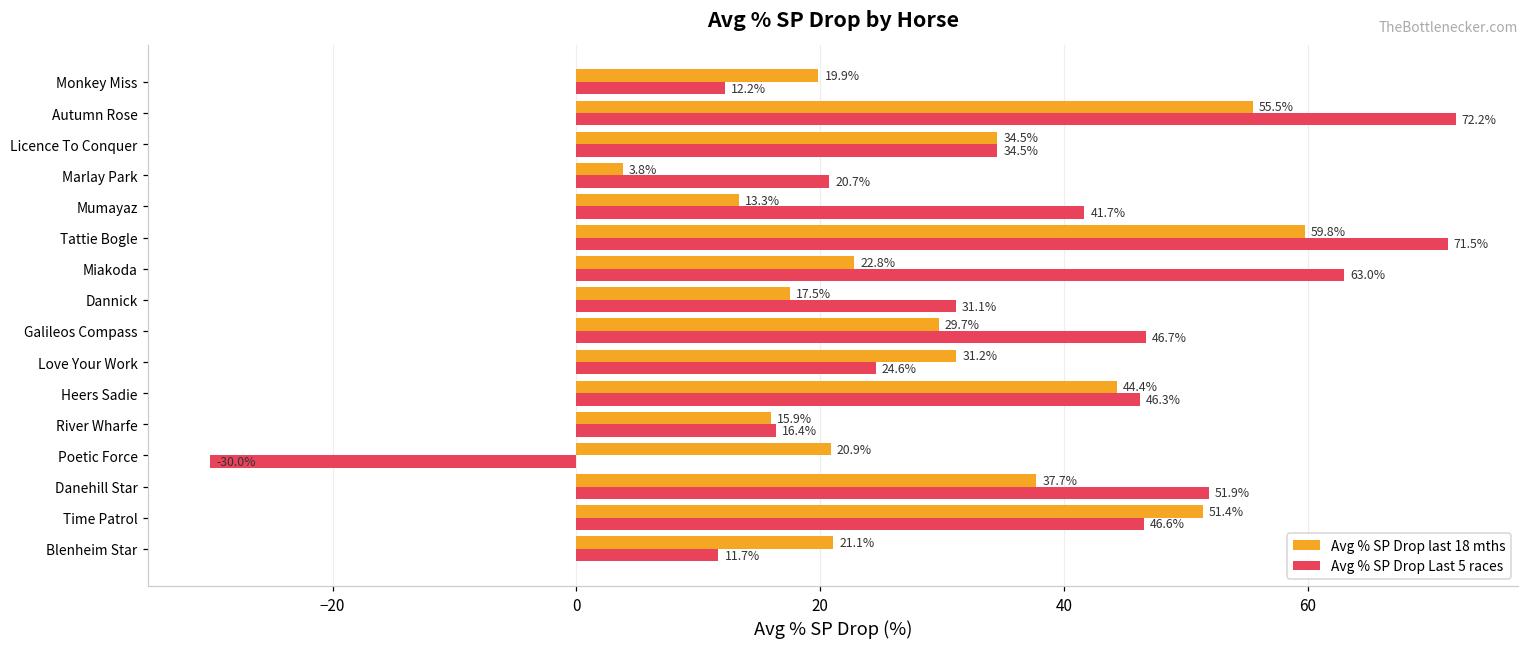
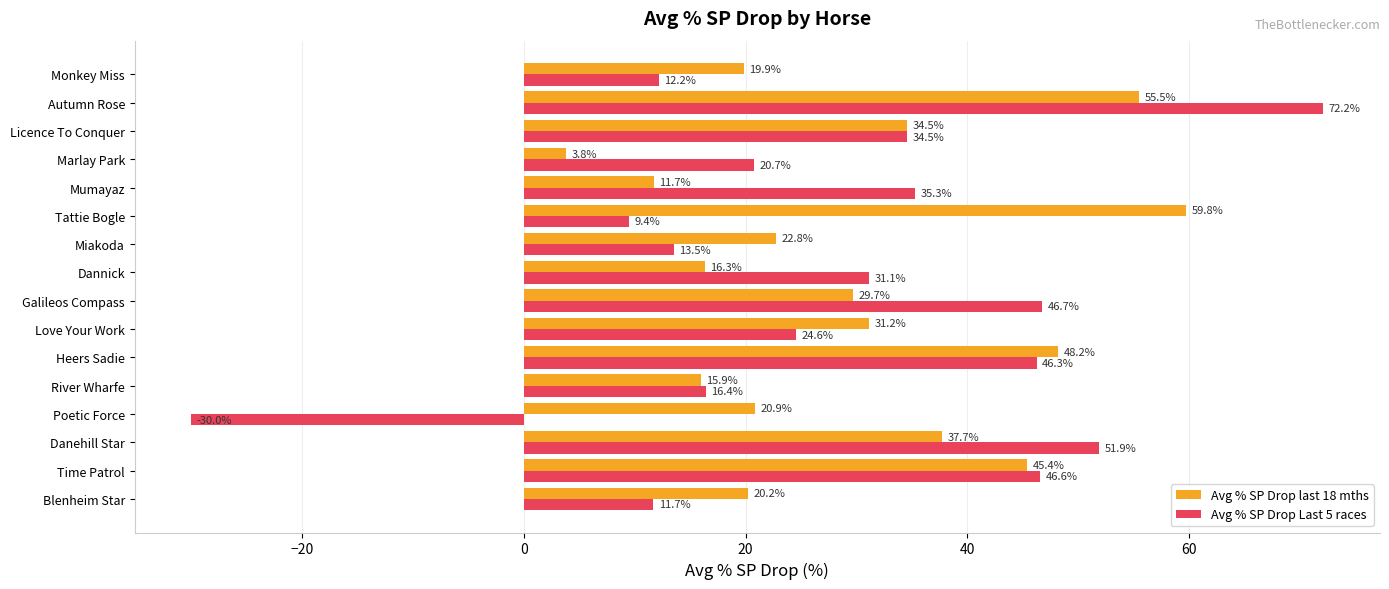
  {
    "Avg % SP Drop last 18 mths": {
      "Monkey Miss": "19.9%",
      "Autumn Rose": "55.5%",
      "Licence To Conquer": "34.5%",
      "Marlay Park": "3.8%",
-     "Mumayaz": "13.3%",
+     "Mumayaz": "11.7%",
      "Tattie Bogle": "59.8%",
      "Miakoda": "22.8%",
-     "Dannick": "17.5%",
+     "Dannick": "16.3%",
      "Galileos Compass": "29.7%",
      "Love Your Work": "31.2%",
-     "Heers Sadie": "44.4%",
+     "Heers Sadie": "48.2%",
      "River Wharfe": "15.9%",
      "Poetic Force": "20.9%",
      "Danehill Star": "37.7%",
-     "Time Patrol": "51.4%",
-     "Blenheim Star": "21.1%"
+     "Time Patrol": "45.4%",
+     "Blenheim Star": "20.2%"
    },
    "Avg % SP Drop Last 5 races": {
      "Monkey Miss": "12.2%",
      "Autumn Rose": "72.2%",
      "Licence To Conquer": "34.5%",
      "Marlay Park": "20.7%",
-     "Mumayaz": "41.7%",
-     "Tattie Bogle": "71.5%",
-     "Miakoda": "63.0%",
+     "Mumayaz": "35.3%",
+     "Tattie Bogle": "9.4%",
+     "Miakoda": "13.5%",
      "Dannick": "31.1%",
      "Galileos Compass": "46.7%",
      "Love Your Work": "24.6%",
      "Heers Sadie": "46.3%",
      "River Wharfe": "16.4%",
      "Poetic Force": "-30.0%",
      "Danehill Star": "51.9%",
      "Time Patrol": "46.6%",
      "Blenheim Star": "11.7%"
    }
  }
